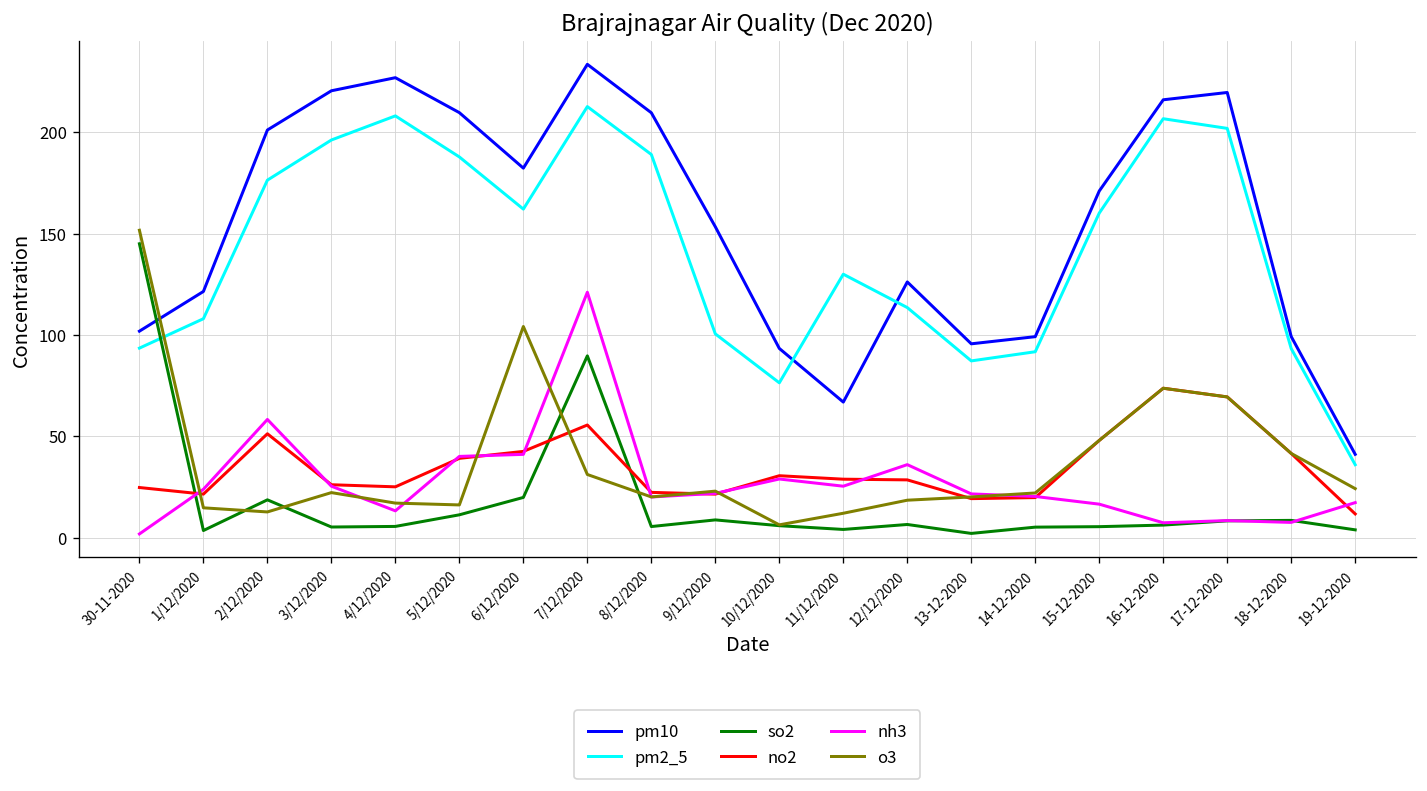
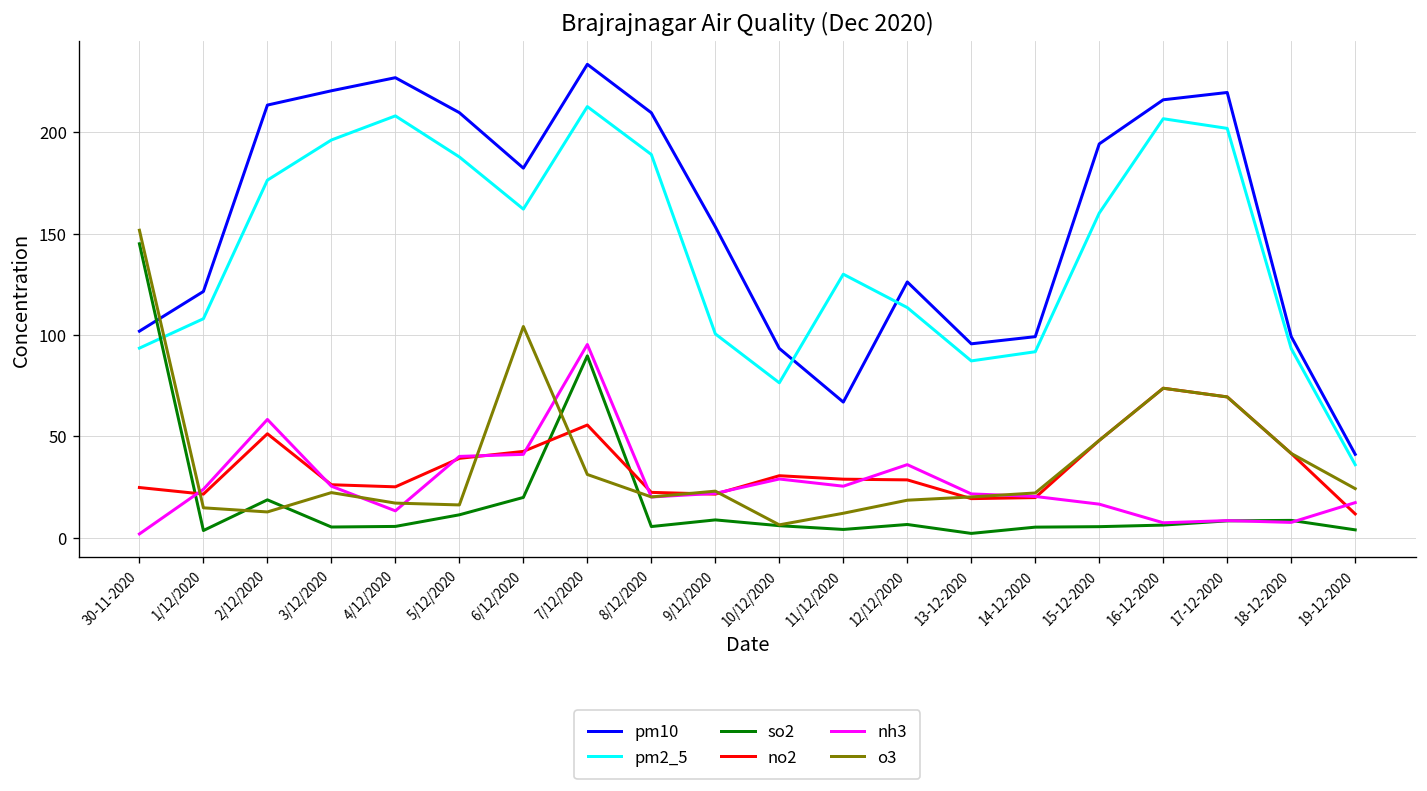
  {
    "pm10": {
      "30-11-2020": 102,
      "1/12/2020": 121,
-     "2/12/2020": 201,
+     "2/12/2020": 213,
      "3/12/2020": 220,
      "4/12/2020": 227,
      "5/12/2020": 210,
      "6/12/2020": 182,
      "7/12/2020": 234,
      "8/12/2020": 210,
      "9/12/2020": 153,
      "10/12/2020": 93,
      "11/12/2020": 67,
      "12/12/2020": 126,
      "13-12-2020": 96,
      "14-12-2020": 99,
-     "15-12-2020": 171,
+     "15-12-2020": 194,
      "16-12-2020": 216,
      "17-12-2020": 220,
      "18-12-2020": 99,
      "19-12-2020": 41
    },
    "pm2_5": {
      "30-11-2020": 93,
      "1/12/2020": 108,
      "2/12/2020": 176,
      "3/12/2020": 196,
      "4/12/2020": 208,
      "5/12/2020": 188,
      "6/12/2020": 162,
      "7/12/2020": 213,
      "8/12/2020": 189,
      "9/12/2020": 100,
      "10/12/2020": 76,
      "11/12/2020": 130,
      "12/12/2020": 113,
      "13-12-2020": 87,
      "14-12-2020": 92,
      "15-12-2020": 160,
      "16-12-2020": 207,
      "17-12-2020": 202,
      "18-12-2020": 93,
      "19-12-2020": 36
    },
    "so2": {
      "30-11-2020": 145,
      "1/12/2020": 3,
      "2/12/2020": 19,
      "3/12/2020": 5,
      "4/12/2020": 5,
      "5/12/2020": 11,
      "6/12/2020": 20,
      "7/12/2020": 90,
      "8/12/2020": 5,
      "9/12/2020": 9,
      "11/12/2020": 4,
      "12/12/2020": 6,
      "13-12-2020": 2,
      "14-12-2020": 5,
      "15-12-2020": 5,
      "19-12-2020": 4
    },
    "no2": {
      "30-11-2020": 25,
      "1/12/2020": 21,
      "2/12/2020": 51,
      "4/12/2020": 25,
      "7/12/2020": 56,
      "8/12/2020": 22,
      "10/12/2020": 31,
      "11/12/2020": 29,
      "12/12/2020": 28,
      "19-12-2020": 12
    },
    "nh3": {
      "30-11-2020": 2,
      "1/12/2020": 24,
      "2/12/2020": 58,
      "4/12/2020": 13,
-     "7/12/2020": 121,
+     "7/12/2020": 95,
      "10/12/2020": 29,
      "11/12/2020": 25,
      "12/12/2020": 36,
      "13-12-2020": 22,
      "15-12-2020": 16,
      "19-12-2020": 17
    },
    "o3": {
      "30-11-2020": 152,
      "1/12/2020": 15,
      "2/12/2020": 13,
      "3/12/2020": 22,
      "4/12/2020": 17,
      "5/12/2020": 16,
      "6/12/2020": 104,
      "7/12/2020": 31,
      "11/12/2020": 12,
      "12/12/2020": 18,
      "14-12-2020": 22,
      "19-12-2020": 24
    }
  }
